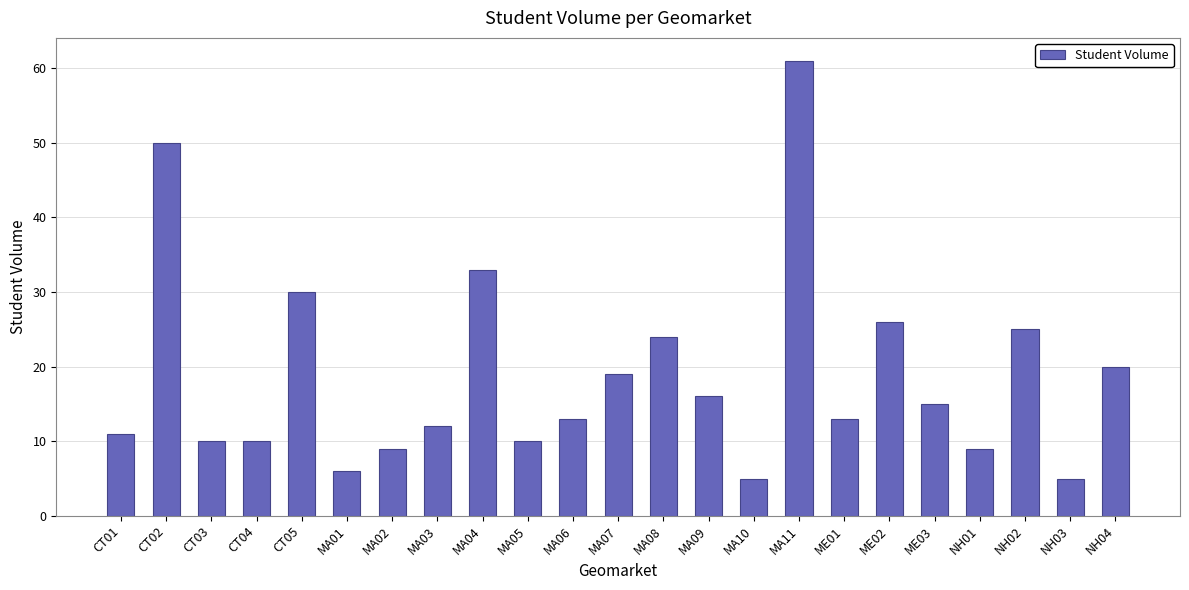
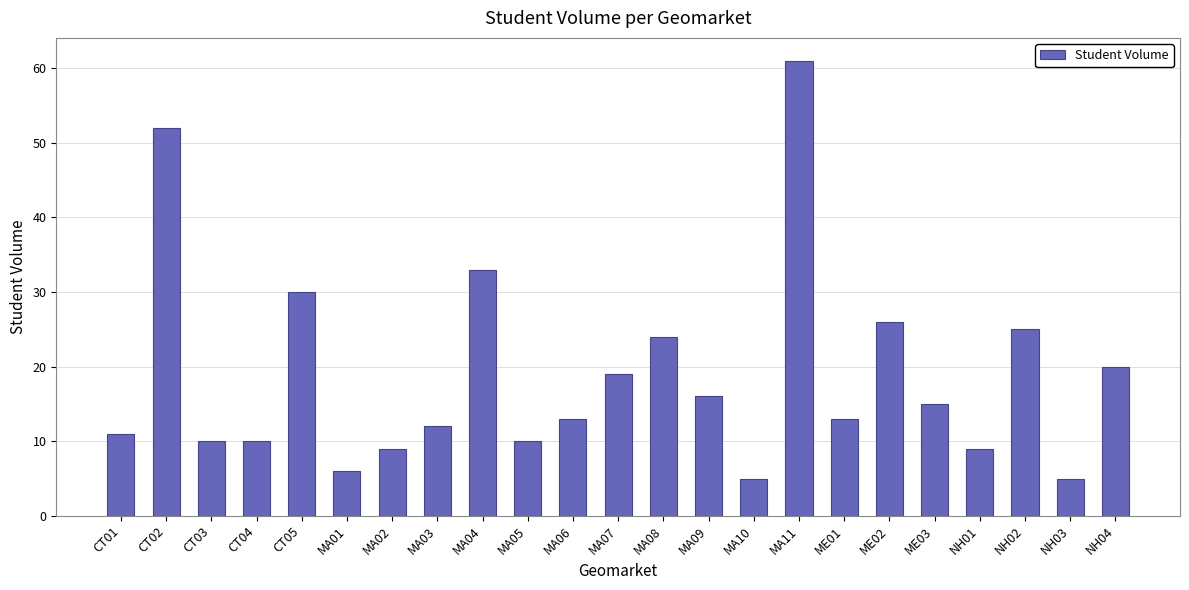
  {
    "CT01": 11,
-   "CT02": 50,
+   "CT02": 52,
    "CT03": 10,
    "CT04": 10,
    "CT05": 30,
    "MA01": 6,
    "MA02": 9,
    "MA03": 12,
    "MA04": 33,
    "MA05": 10,
    "MA06": 13,
    "MA07": 19,
    "MA08": 24,
    "MA09": 16,
    "MA10": 5,
    "MA11": 61,
    "ME01": 13,
    "ME02": 26,
    "ME03": 15,
    "NH01": 9,
    "NH02": 25,
    "NH03": 5,
    "NH04": 20
  }
